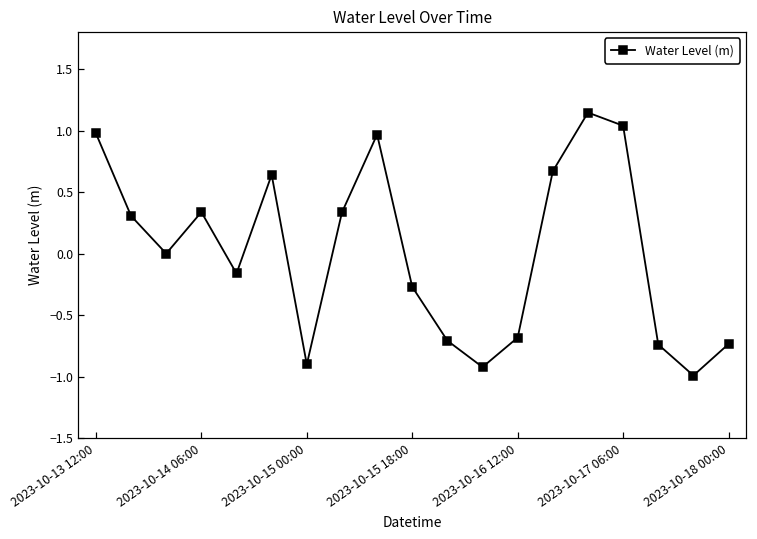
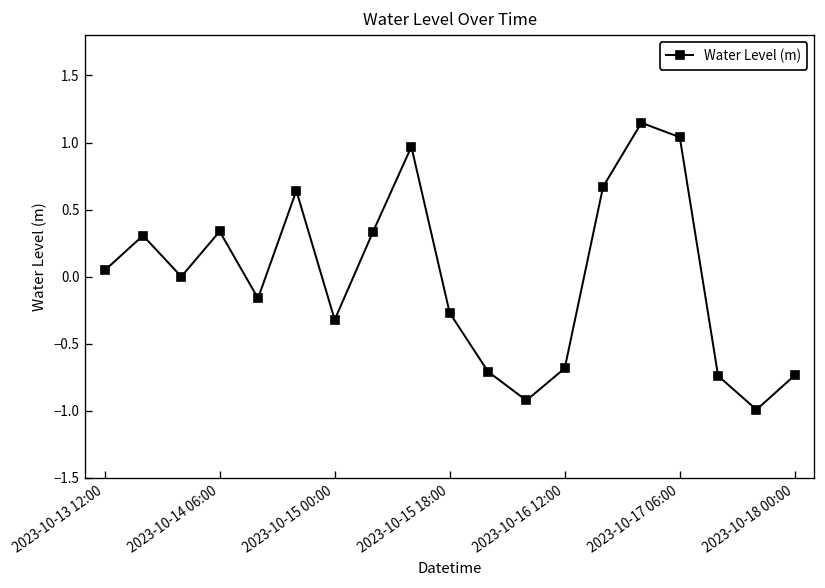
  {
-   "2023-10-13 12:00": 0.98,
+   "2023-10-13 12:00": 0.05,
    "2023-10-14 06:00": 0.34,
-   "2023-10-15 00:00": -0.90,
+   "2023-10-15 00:00": -0.32,
    "2023-10-15 18:00": -0.27,
    "2023-10-16 12:00": -0.68,
    "2023-10-17 06:00": 1.04,
    "2023-10-18 00:00": -0.73
  }
